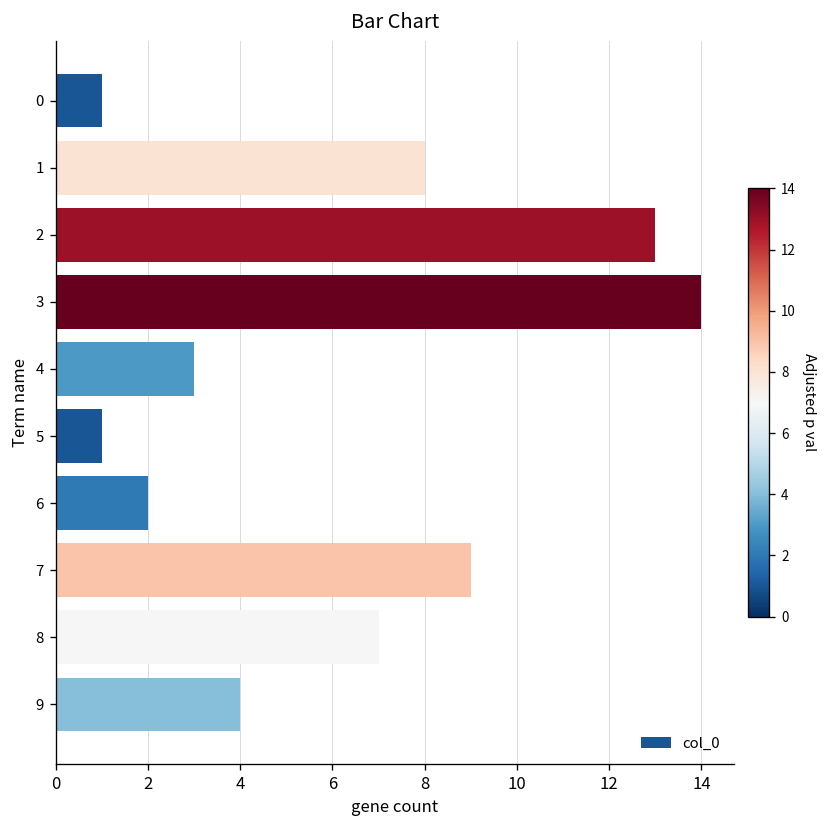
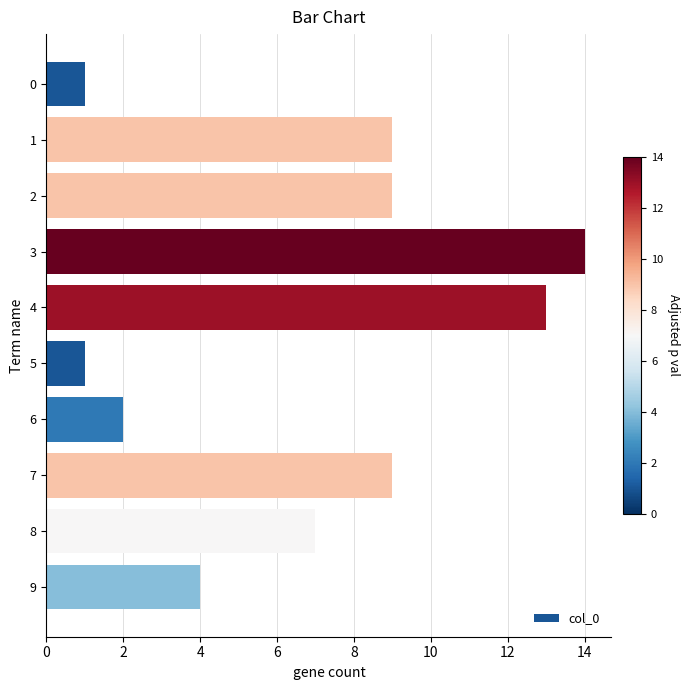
  {
    "0": 1,
-   "1": 8,
-   "2": 13,
+   "1": 9,
+   "2": 9,
    "3": 14,
-   "4": 3,
+   "4": 13,
    "5": 1,
    "6": 2,
    "7": 9,
    "8": 7,
    "9": 4
  }
